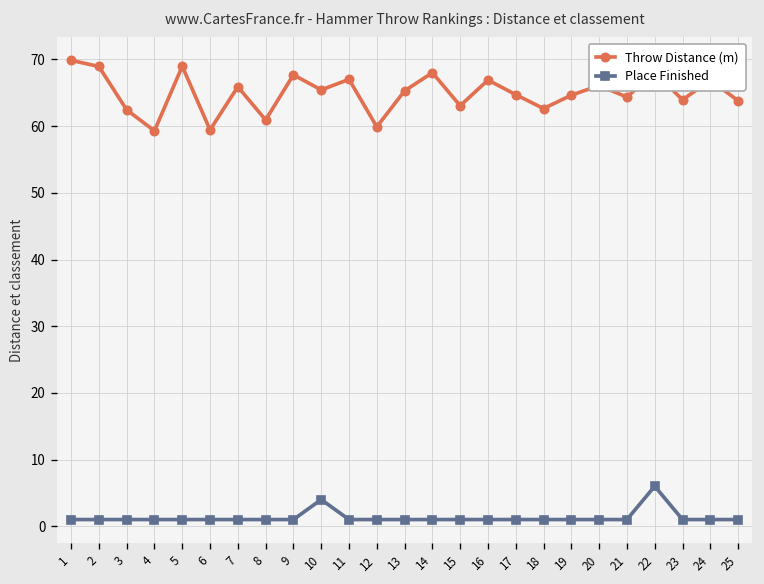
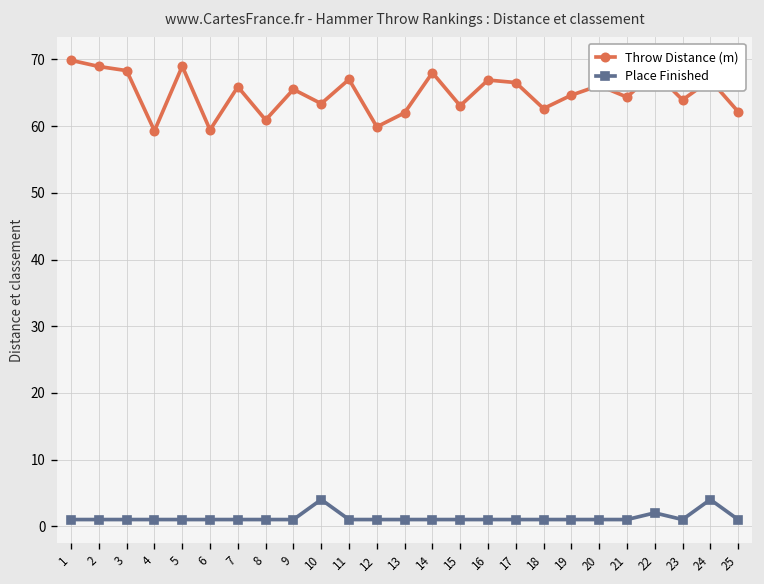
  {
    "Throw Distance (m)": {
      "1": 70,
      "2": 69,
-     "3": 62,
+     "3": 68,
      "4": 59,
      "5": 69,
      "6": 59,
      "7": 66,
      "8": 61,
-     "9": 68,
-     "10": 65,
+     "9": 66,
+     "10": 63,
      "11": 67,
      "12": 60,
-     "13": 65,
+     "13": 62,
      "14": 68,
      "15": 63,
      "16": 67,
-     "17": 65,
+     "17": 67,
      "18": 63,
      "19": 65,
      "21": 64,
      "23": 64,
-     "25": 64
+     "25": 62
    },
    "Place Finished": {
      "1": 1,
      "2": 1,
      "3": 1,
      "4": 1,
      "5": 1,
      "6": 1,
      "7": 1,
      "8": 1,
      "9": 1,
      "10": 4,
      "11": 1,
      "12": 1,
      "13": 1,
      "14": 1,
      "15": 1,
      "16": 1,
      "17": 1,
      "18": 1,
      "19": 1,
      "20": 1,
      "21": 1,
-     "22": 6,
+     "22": 2,
      "23": 1,
-     "24": 1,
+     "24": 4,
      "25": 1
    }
  }
